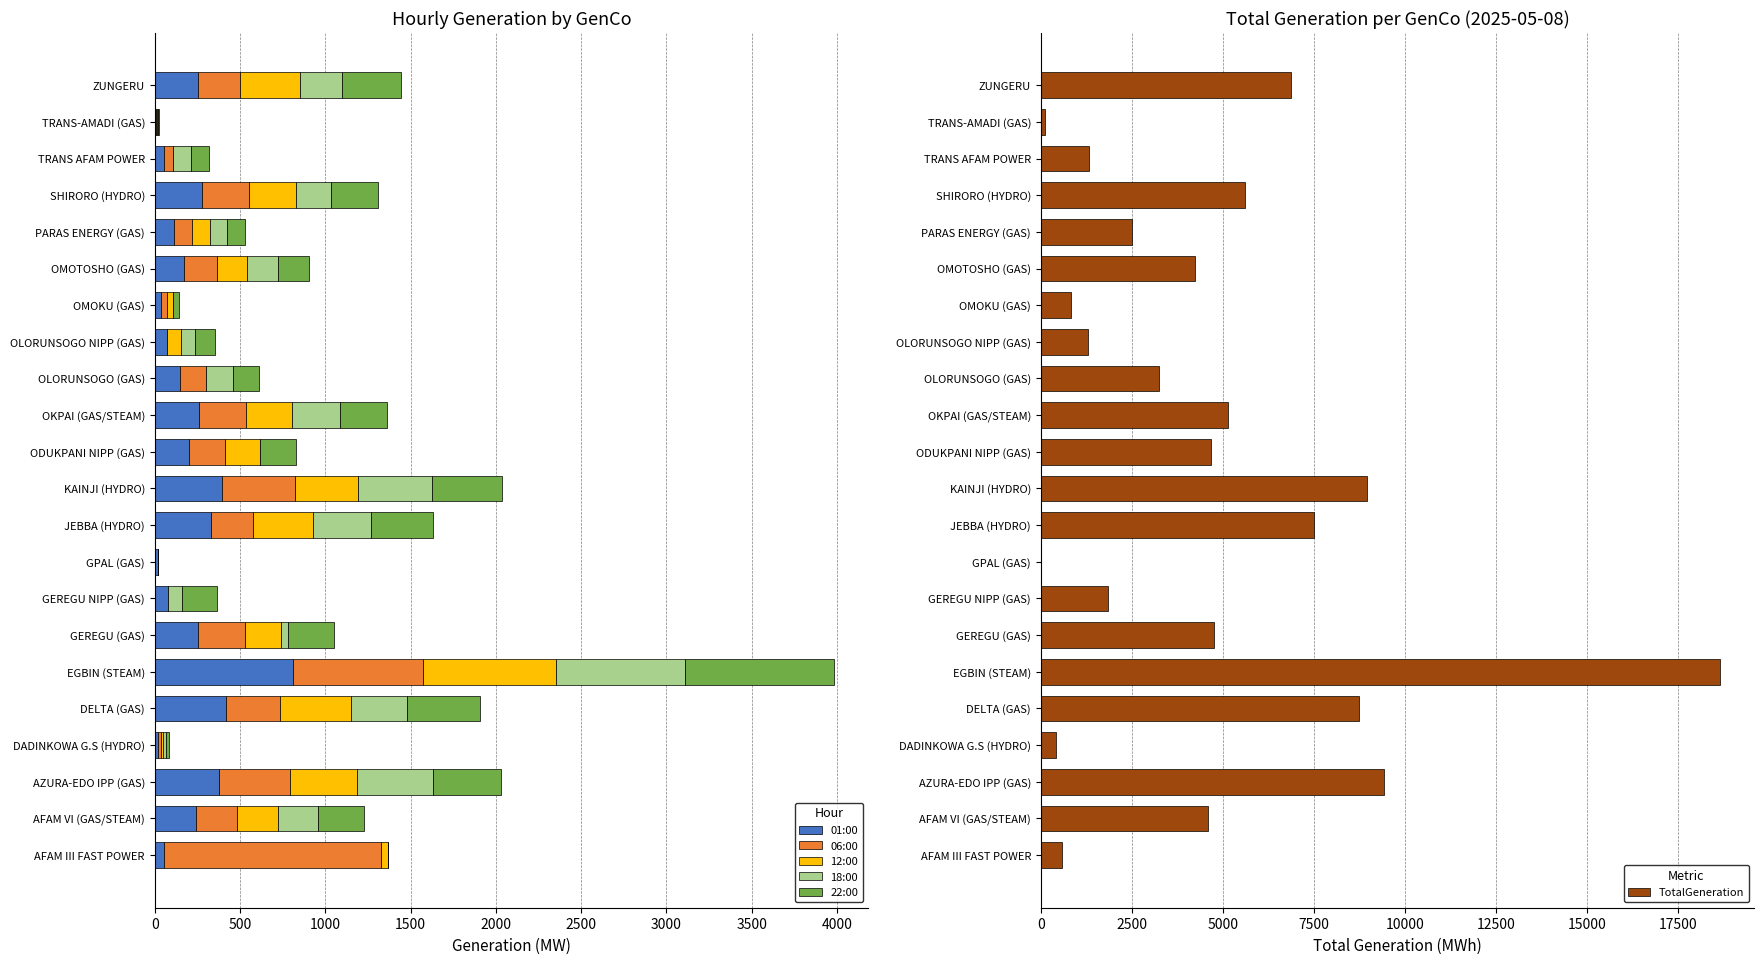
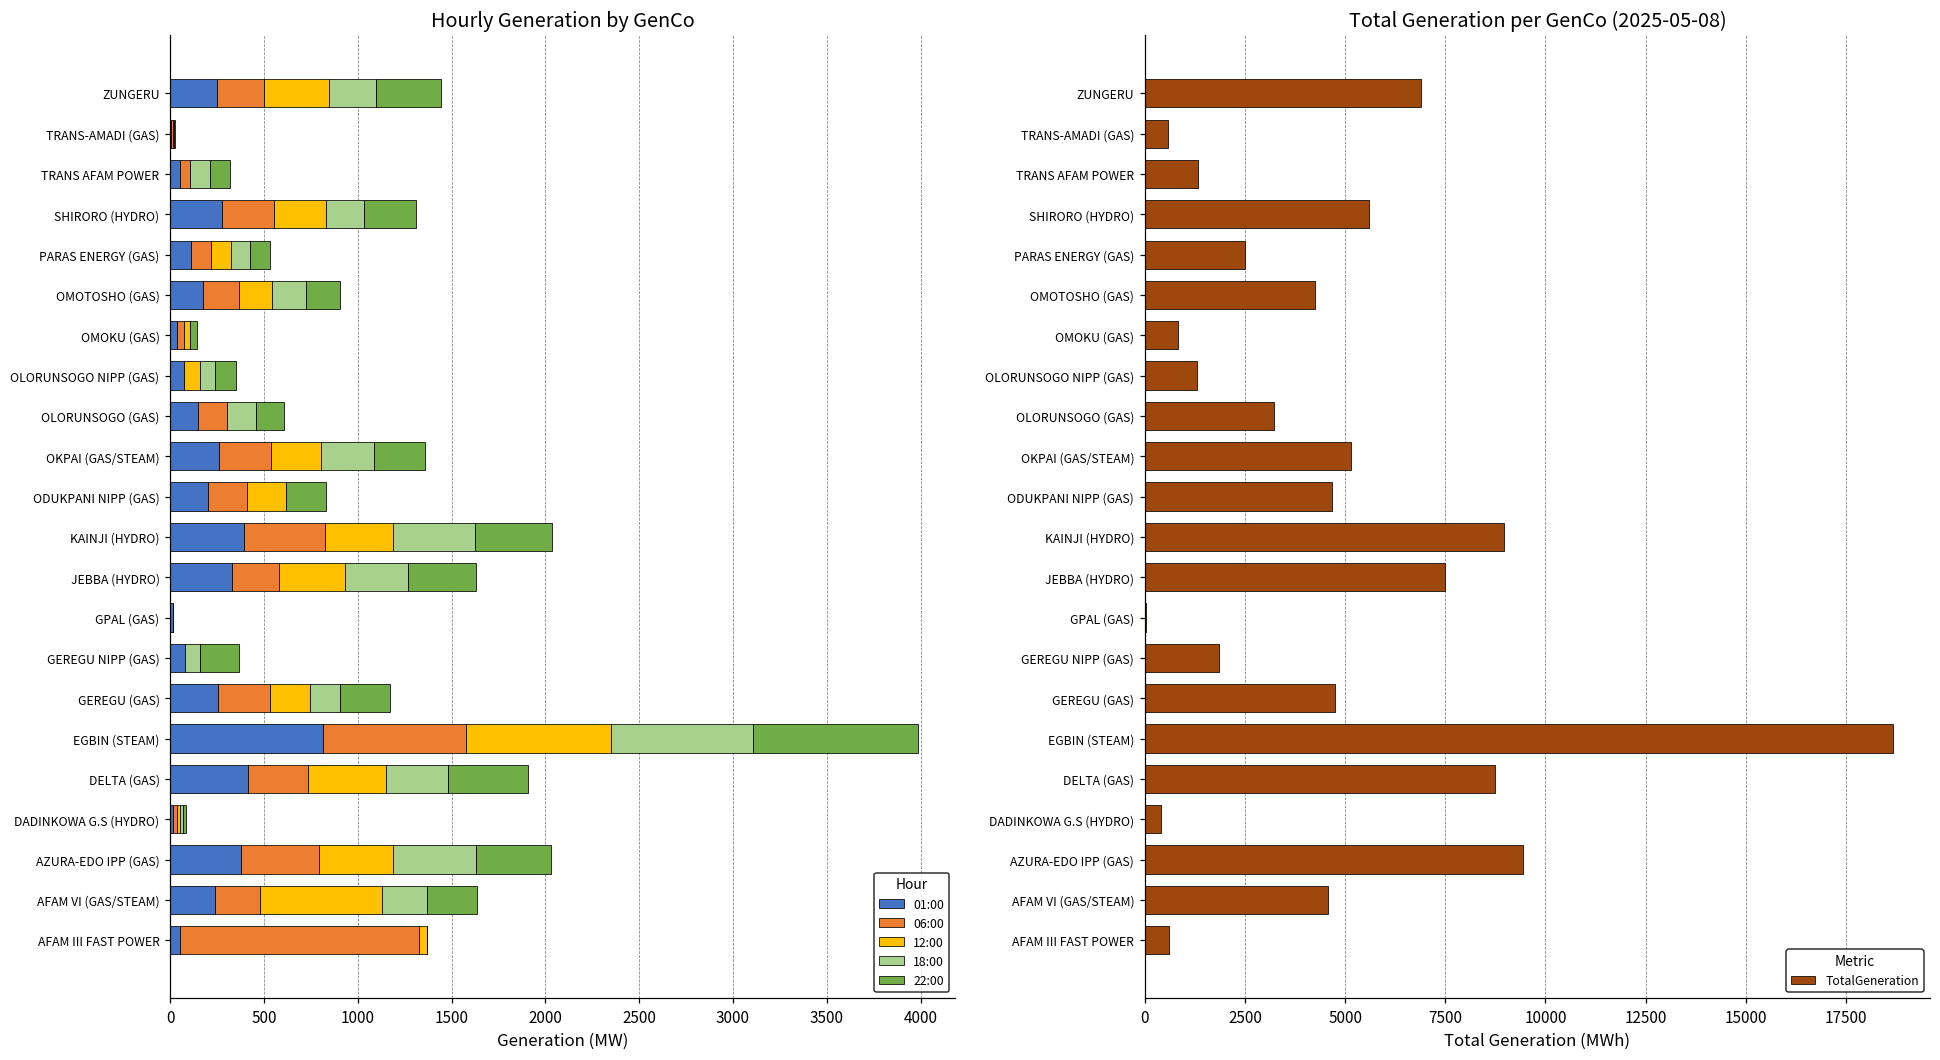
  {
    "Hourly Generation by GenCo": {
      "01:00": {
        "ZUNGERU": 250,
        "TRANS AFAM POWER": 50,
        "SHIRORO (HYDRO)": 280,
        "PARAS ENERGY (GAS)": 110,
        "OMOTOSHO (GAS)": 170,
        "OMOKU (GAS)": 40,
        "OLORUNSOGO NIPP (GAS)": 70,
        "OLORUNSOGO (GAS)": 150,
        "OKPAI (GAS/STEAM)": 260,
        "ODUKPANI NIPP (GAS)": 200,
        "KAINJI (HYDRO)": 390,
        "JEBBA (HYDRO)": 330,
        "GPAL (GAS)": 20,
        "GEREGU NIPP (GAS)": 80,
        "GEREGU (GAS)": 260,
        "EGBIN (STEAM)": 810,
        "DELTA (GAS)": 420,
        "DADINKOWA G.S (HYDRO)": 20,
        "AZURA-EDO IPP (GAS)": 380,
        "AFAM VI (GAS/STEAM)": 240,
        "AFAM III FAST POWER": 50
      },
      "06:00": {
        "ZUNGERU": 250,
        "TRANS AFAM POWER": 50,
        "SHIRORO (HYDRO)": 280,
        "PARAS ENERGY (GAS)": 110,
        "OMOTOSHO (GAS)": 190,
        "OMOKU (GAS)": 40,
        "OLORUNSOGO NIPP (GAS)": 0,
        "OLORUNSOGO (GAS)": 150,
        "OKPAI (GAS/STEAM)": 280,
        "ODUKPANI NIPP (GAS)": 210,
        "KAINJI (HYDRO)": 430,
        "JEBBA (HYDRO)": 250,
        "GPAL (GAS)": 0,
        "GEREGU NIPP (GAS)": 0,
        "GEREGU (GAS)": 280,
        "EGBIN (STEAM)": 760,
        "DELTA (GAS)": 320,
        "DADINKOWA G.S (HYDRO)": 20,
        "AZURA-EDO IPP (GAS)": 420,
        "AFAM VI (GAS/STEAM)": 240,
        "AFAM III FAST POWER": 1270
      },
      "12:00": {
        "ZUNGERU": 350,
        "TRANS AFAM POWER": 0,
        "SHIRORO (HYDRO)": 280,
        "PARAS ENERGY (GAS)": 100,
        "OMOTOSHO (GAS)": 170,
        "OMOKU (GAS)": 30,
        "OLORUNSOGO NIPP (GAS)": 80,
        "OLORUNSOGO (GAS)": 0,
        "OKPAI (GAS/STEAM)": 270,
        "ODUKPANI NIPP (GAS)": 210,
        "KAINJI (HYDRO)": 370,
        "JEBBA (HYDRO)": 350,
        "GPAL (GAS)": 0,
        "GEREGU NIPP (GAS)": 0,
        "GEREGU (GAS)": 210,
        "EGBIN (STEAM)": 780,
        "DELTA (GAS)": 420,
        "DADINKOWA G.S (HYDRO)": 20,
        "AZURA-EDO IPP (GAS)": 390,
-       "AFAM VI (GAS/STEAM)": 240,
+       "AFAM VI (GAS/STEAM)": 650,
        "AFAM III FAST POWER": 40
      },
      "18:00": {
        "ZUNGERU": 250,
        "TRANS AFAM POWER": 110,
        "SHIRORO (HYDRO)": 200,
        "PARAS ENERGY (GAS)": 100,
        "OMOTOSHO (GAS)": 180,
        "OMOKU (GAS)": 0,
        "OLORUNSOGO NIPP (GAS)": 80,
        "OLORUNSOGO (GAS)": 150,
        "OKPAI (GAS/STEAM)": 290,
        "ODUKPANI NIPP (GAS)": 0,
        "KAINJI (HYDRO)": 430,
        "JEBBA (HYDRO)": 340,
        "GPAL (GAS)": 0,
        "GEREGU NIPP (GAS)": 80,
-       "GEREGU (GAS)": 40,
+       "GEREGU (GAS)": 160,
        "EGBIN (STEAM)": 760,
        "DELTA (GAS)": 330,
        "DADINKOWA G.S (HYDRO)": 20,
        "AZURA-EDO IPP (GAS)": 440,
        "AFAM VI (GAS/STEAM)": 240,
        "AFAM III FAST POWER": 0
      },
      "22:00": {
        "ZUNGERU": 350,
        "TRANS AFAM POWER": 110,
        "SHIRORO (HYDRO)": 280,
        "PARAS ENERGY (GAS)": 100,
        "OMOTOSHO (GAS)": 180,
        "OMOKU (GAS)": 40,
        "OLORUNSOGO NIPP (GAS)": 110,
        "OLORUNSOGO (GAS)": 150,
        "OKPAI (GAS/STEAM)": 270,
        "ODUKPANI NIPP (GAS)": 220,
        "KAINJI (HYDRO)": 410,
        "JEBBA (HYDRO)": 360,
        "GPAL (GAS)": 0,
        "GEREGU NIPP (GAS)": 210,
        "GEREGU (GAS)": 270,
        "EGBIN (STEAM)": 880,
        "DELTA (GAS)": 430,
        "DADINKOWA G.S (HYDRO)": 20,
        "AZURA-EDO IPP (GAS)": 400,
        "AFAM VI (GAS/STEAM)": 270,
        "AFAM III FAST POWER": 0
      }
    },
    "Total Generation per GenCo (2025-05-08)": {
      "ZUNGERU": 6900,
-     "TRANS-AMADI (GAS)": 100,
+     "TRANS-AMADI (GAS)": 600,
      "TRANS AFAM POWER": 1300,
      "SHIRORO (HYDRO)": 5600,
      "PARAS ENERGY (GAS)": 2500,
      "OMOTOSHO (GAS)": 4200,
      "OMOKU (GAS)": 800,
      "OLORUNSOGO NIPP (GAS)": 1300,
      "OLORUNSOGO (GAS)": 3200,
      "OKPAI (GAS/STEAM)": 5100,
      "ODUKPANI NIPP (GAS)": 4700,
      "KAINJI (HYDRO)": 9000,
      "JEBBA (HYDRO)": 7500,
      "GEREGU NIPP (GAS)": 1800,
      "GEREGU (GAS)": 4800,
      "EGBIN (STEAM)": 18700,
      "DELTA (GAS)": 8700,
      "DADINKOWA G.S (HYDRO)": 400,
      "AZURA-EDO IPP (GAS)": 9400,
      "AFAM VI (GAS/STEAM)": 4600,
      "AFAM III FAST POWER": 600
    }
  }
